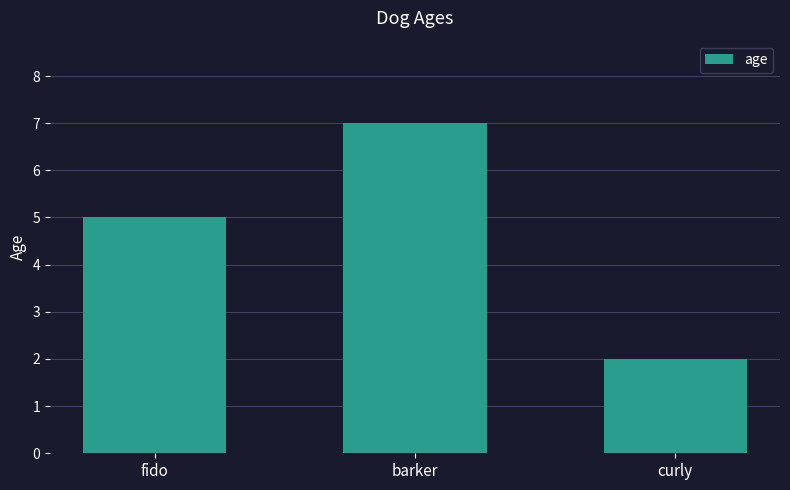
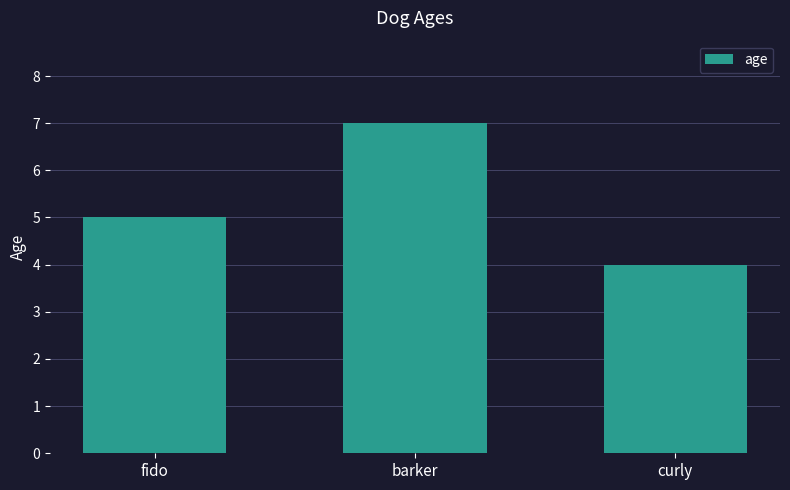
  {
    "fido": 5,
    "barker": 7,
-   "curly": 2
+   "curly": 4
  }
